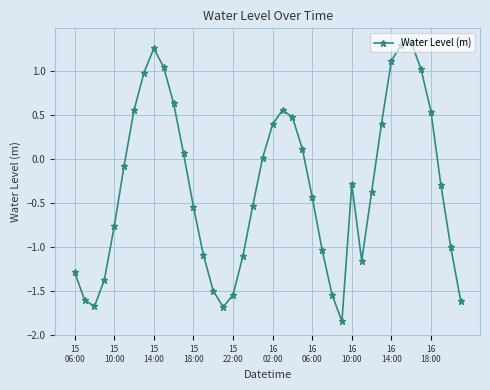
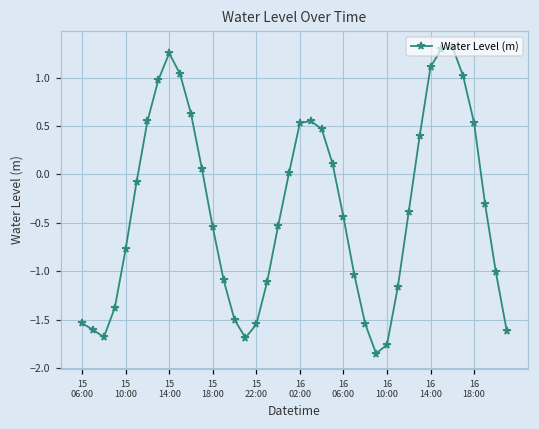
  {
-   "15 06:00": -1.3,
+   "15 06:00": -1.5,
    "15 10:00": -0.8,
    "15 14:00": 1.3,
    "15 18:00": -0.5,
    "15 22:00": -1.5,
-   "16 02:00": 0.4,
+   "16 02:00": 0.5,
    "16 06:00": -0.4,
-   "16 10:00": -0.3,
+   "16 10:00": -1.8,
    "16 14:00": 1.1,
    "16 18:00": 0.5
  }
